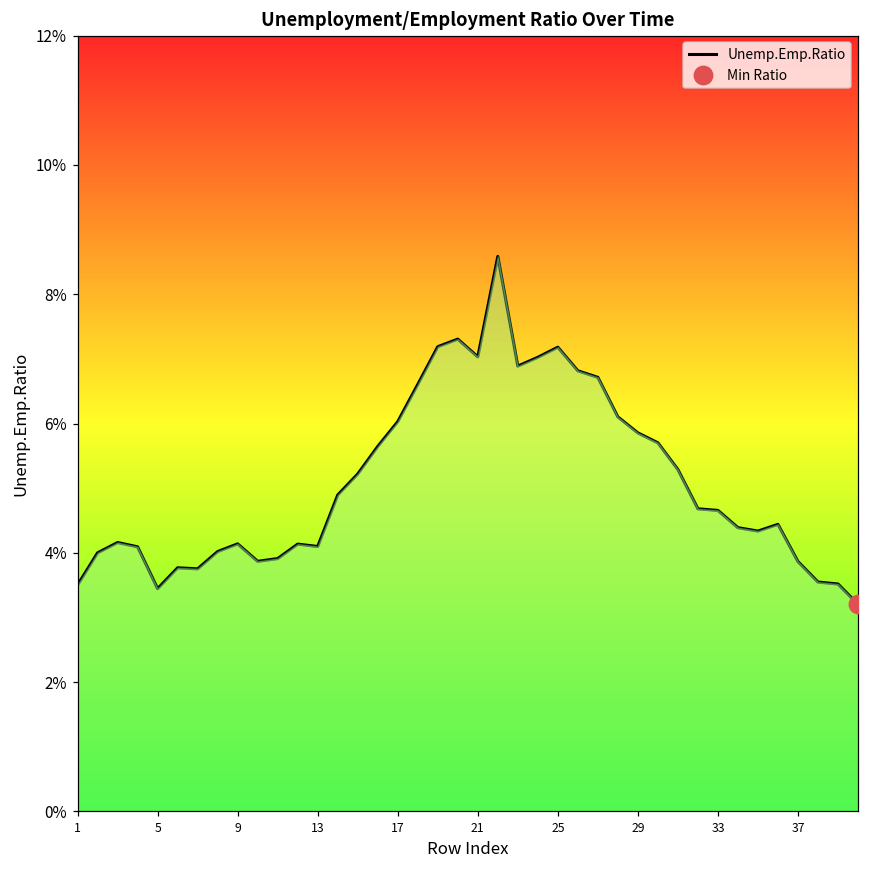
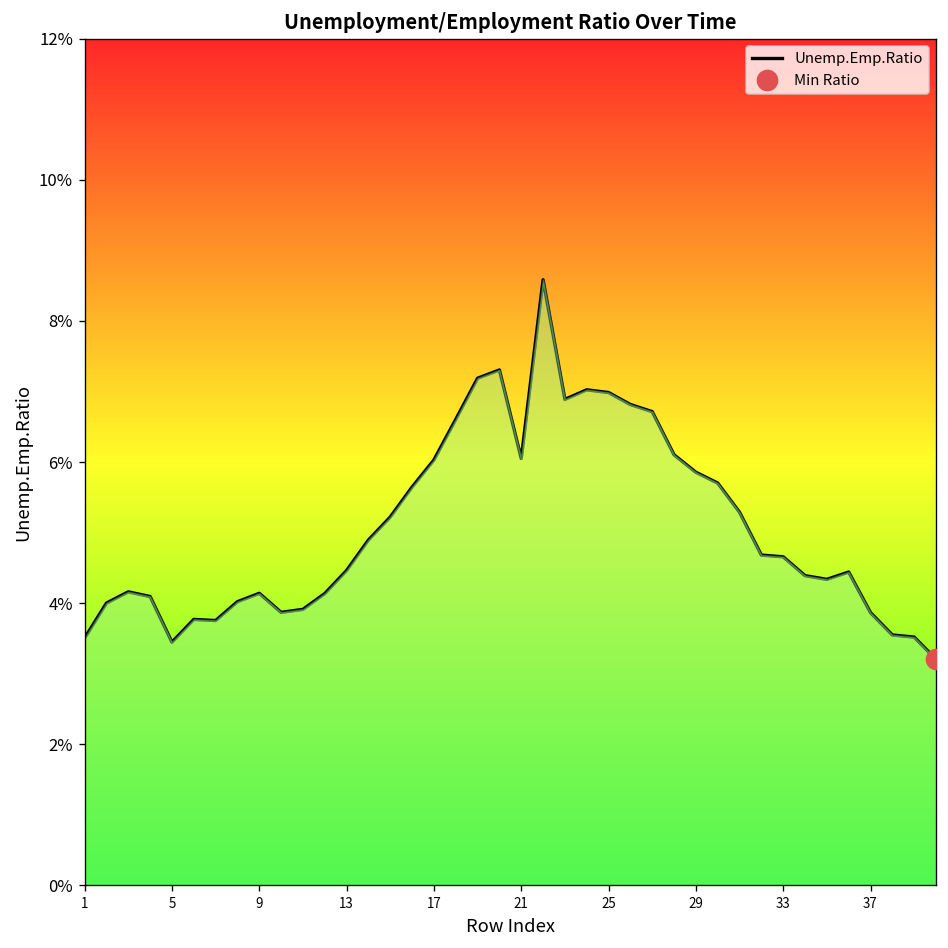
  {
    "Unemp.Emp.Ratio": {
      "1": "3.5%",
      "5": "3.4%",
      "9": "4.1%",
-     "13": "4.1%",
+     "13": "4.5%",
      "17": "6.0%",
-     "21": "7.0%",
-     "25": "7.2%",
+     "21": "6.0%",
+     "25": "7.0%",
      "29": "5.9%",
      "33": "4.7%",
      "37": "3.9%"
    }
  }
